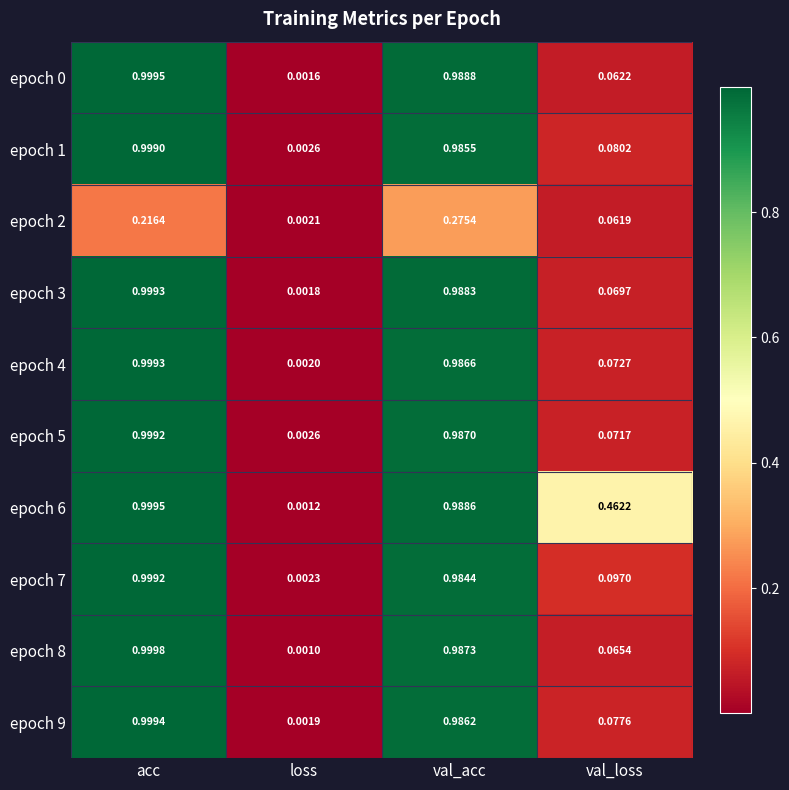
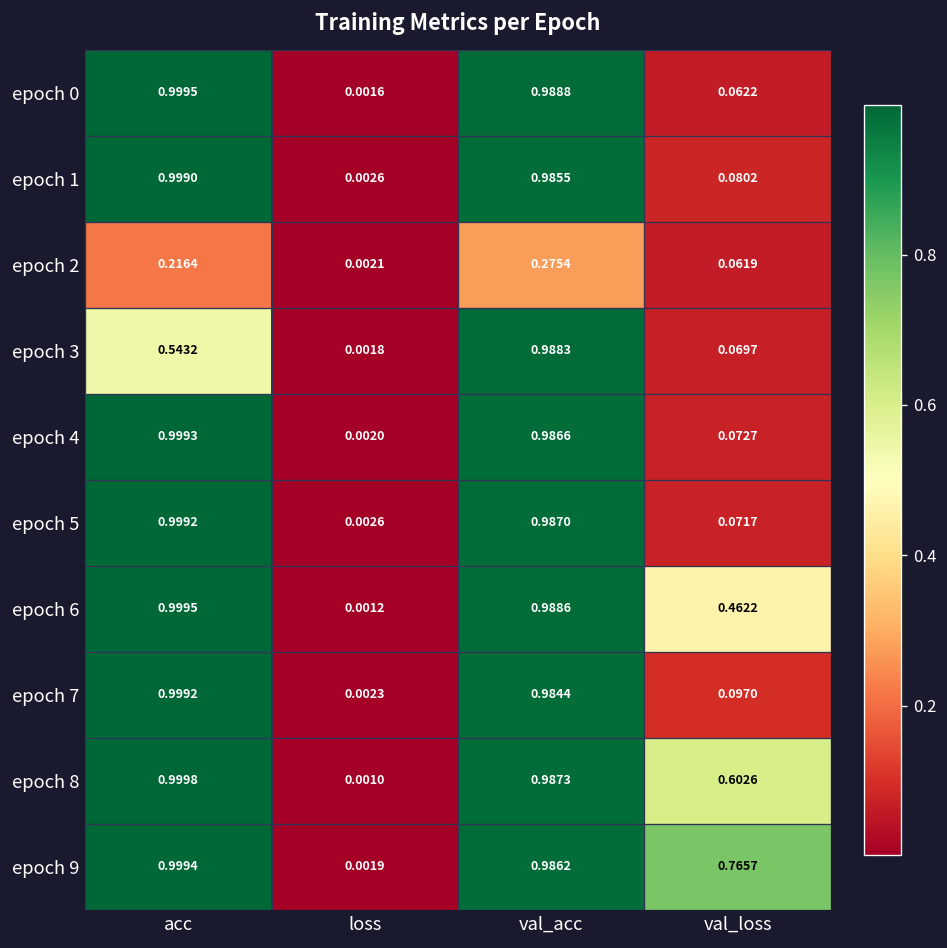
  {
    "epoch 0": {
      "acc": 0.9995,
      "loss": 0.0016,
      "val_acc": 0.9888,
      "val_loss": 0.0622
    },
    "epoch 1": {
      "acc": 0.9990,
      "loss": 0.0026,
      "val_acc": 0.9855,
      "val_loss": 0.0802
    },
    "epoch 2": {
      "acc": 0.2164,
      "loss": 0.0021,
      "val_acc": 0.2754,
      "val_loss": 0.0619
    },
    "epoch 3": {
-     "acc": 0.9993,
+     "acc": 0.5432,
      "loss": 0.0018,
      "val_acc": 0.9883,
      "val_loss": 0.0697
    },
    "epoch 4": {
      "acc": 0.9993,
      "loss": 0.0020,
      "val_acc": 0.9866,
      "val_loss": 0.0727
    },
    "epoch 5": {
      "acc": 0.9992,
      "loss": 0.0026,
      "val_acc": 0.9870,
      "val_loss": 0.0717
    },
    "epoch 6": {
      "acc": 0.9995,
      "loss": 0.0012,
      "val_acc": 0.9886,
      "val_loss": 0.4622
    },
    "epoch 7": {
      "acc": 0.9992,
      "loss": 0.0023,
      "val_acc": 0.9844,
      "val_loss": 0.0970
    },
    "epoch 8": {
      "acc": 0.9998,
      "loss": 0.0010,
      "val_acc": 0.9873,
-     "val_loss": 0.0654
+     "val_loss": 0.6026
    },
    "epoch 9": {
      "acc": 0.9994,
      "loss": 0.0019,
      "val_acc": 0.9862,
-     "val_loss": 0.0776
+     "val_loss": 0.7657
    }
  }
